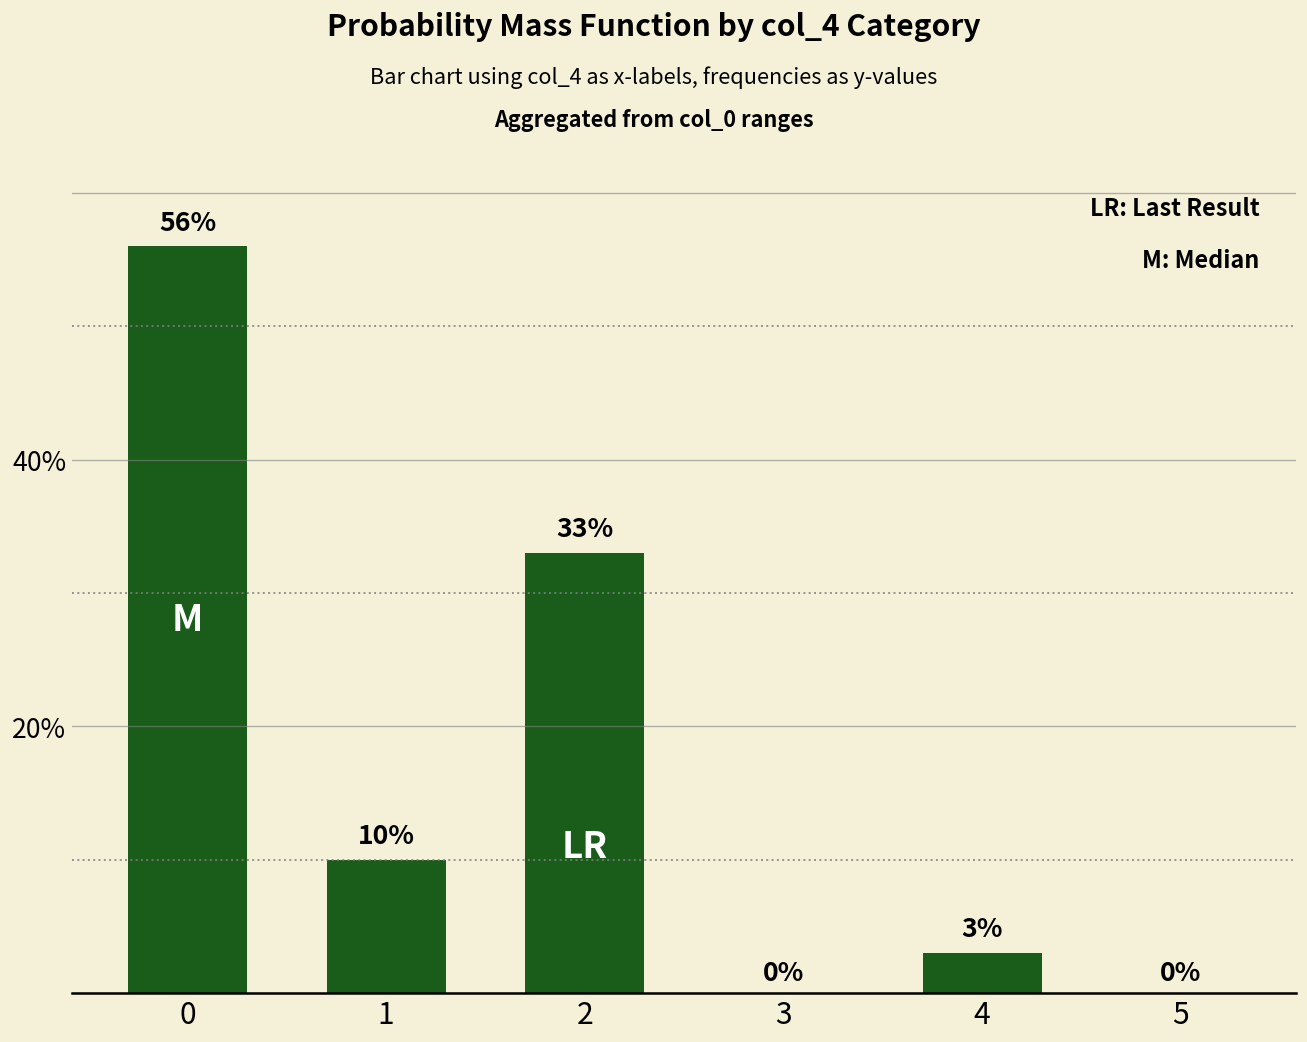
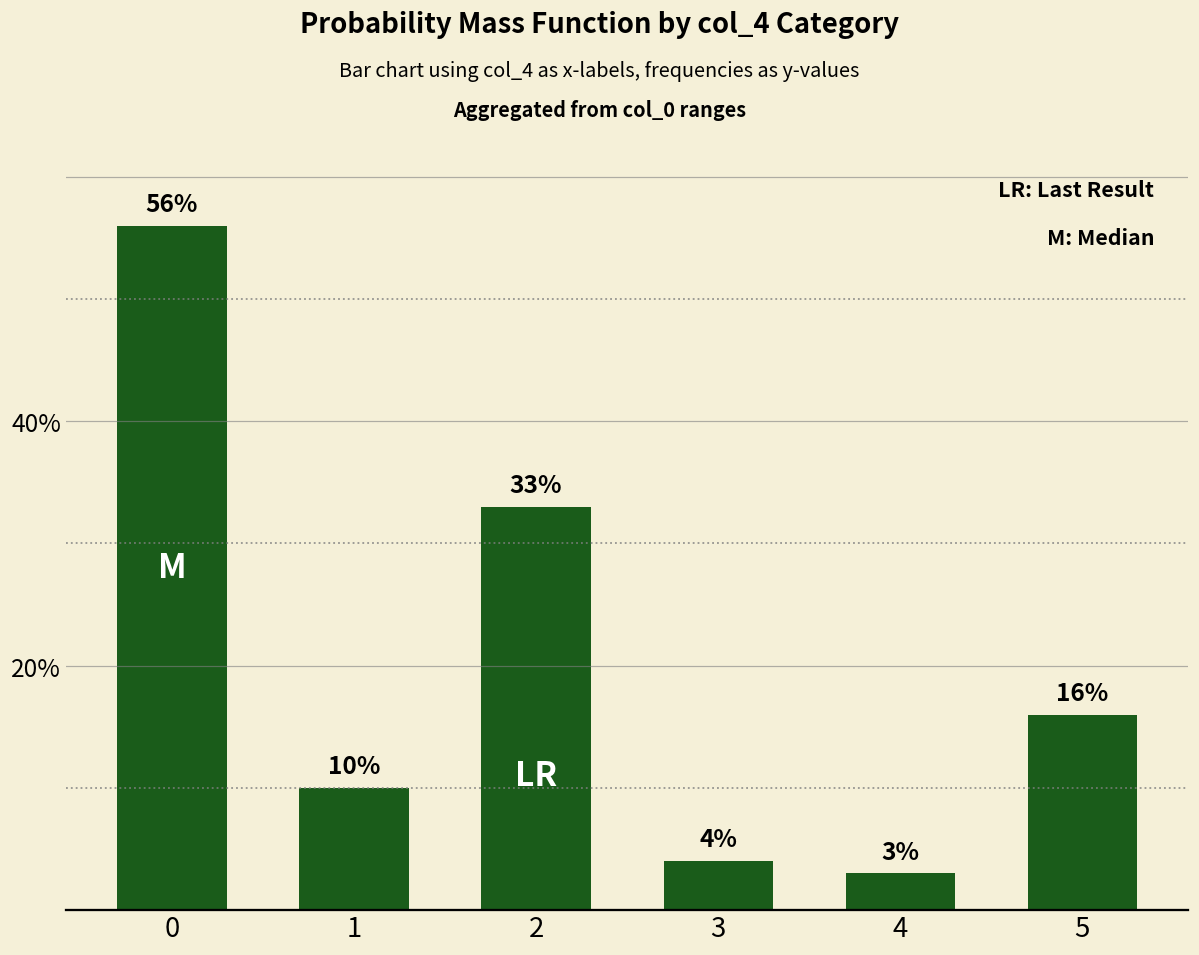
  {
    "0": "56%",
    "1": "10%",
    "2": "33%",
-   "3": "0%",
+   "3": "4%",
    "4": "3%",
-   "5": "0%"
+   "5": "16%"
  }
